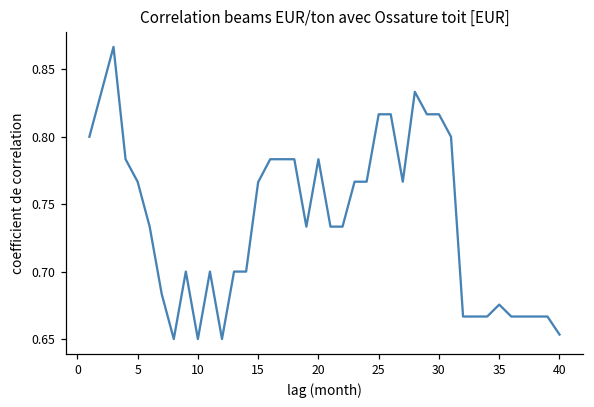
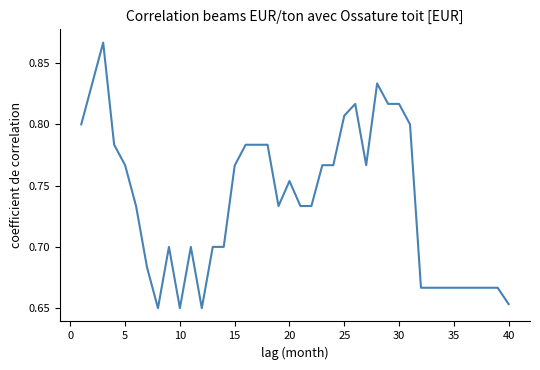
  {
    "5": 0.767,
    "10": 0.650,
    "15": 0.766,
-   "20": 0.783,
-   "25": 0.817,
+   "20": 0.754,
+   "25": 0.807,
    "30": 0.817,
-   "35": 0.676,
+   "35": 0.667,
    "40": 0.653
  }
